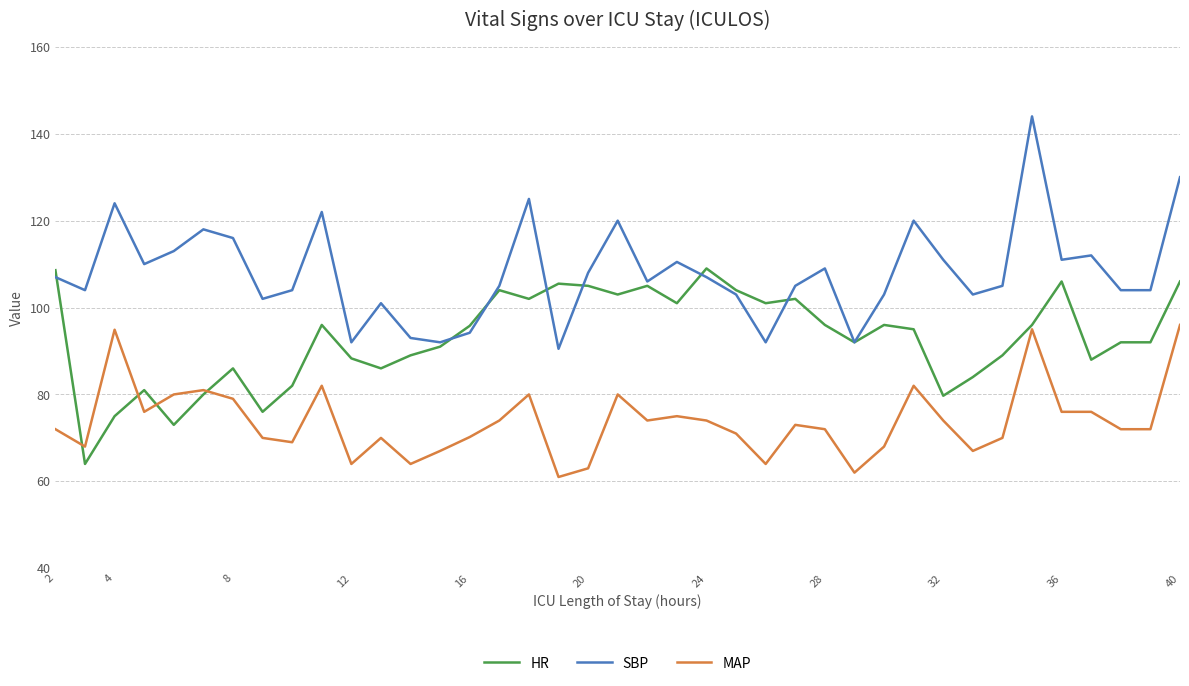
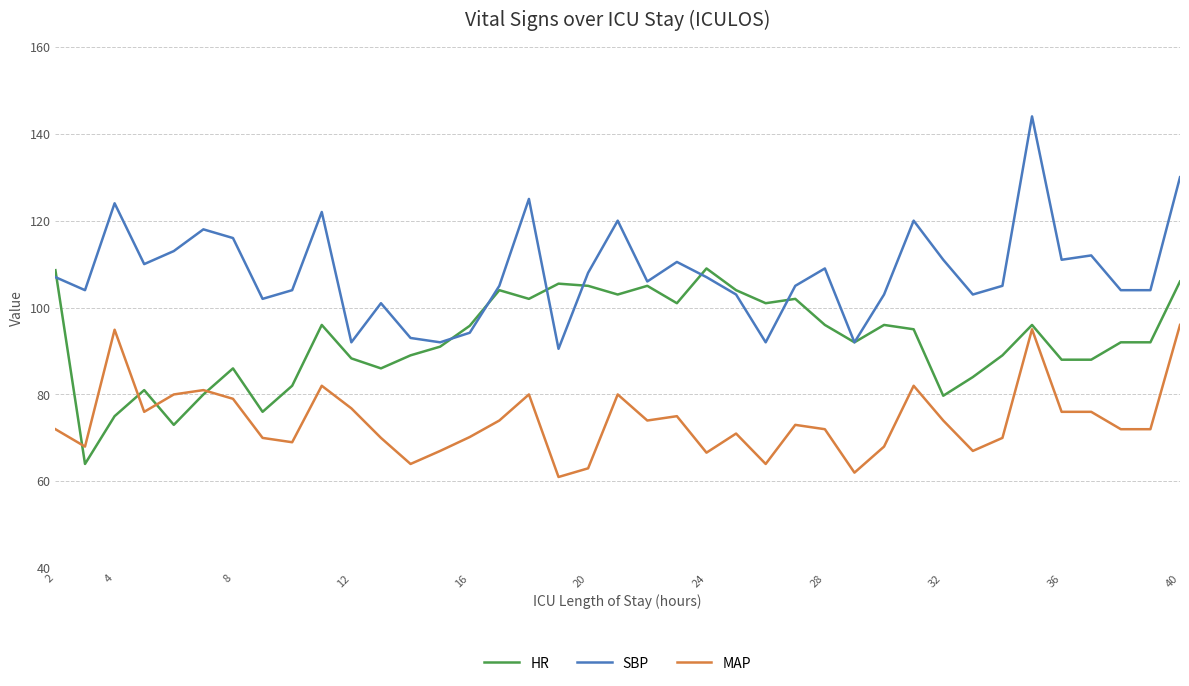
  {
    "HR": {
      "2": 109,
      "4": 75,
      "8": 86,
      "12": 88,
      "16": 96,
      "20": 105,
      "24": 109,
      "28": 96,
      "32": 80,
-     "36": 106,
+     "36": 88,
      "40": 106
    },
    "SBP": {
      "2": 107,
      "4": 124,
      "8": 116,
      "12": 92,
      "16": 94,
      "20": 108,
      "24": 107,
      "28": 109,
      "32": 111,
      "36": 111,
      "40": 130
    },
    "MAP": {
      "2": 72,
      "4": 95,
      "8": 79,
-     "12": 64,
+     "12": 77,
      "16": 70,
      "20": 63,
-     "24": 74,
+     "24": 67,
      "28": 72,
      "32": 74,
      "36": 76,
      "40": 96
    }
  }
